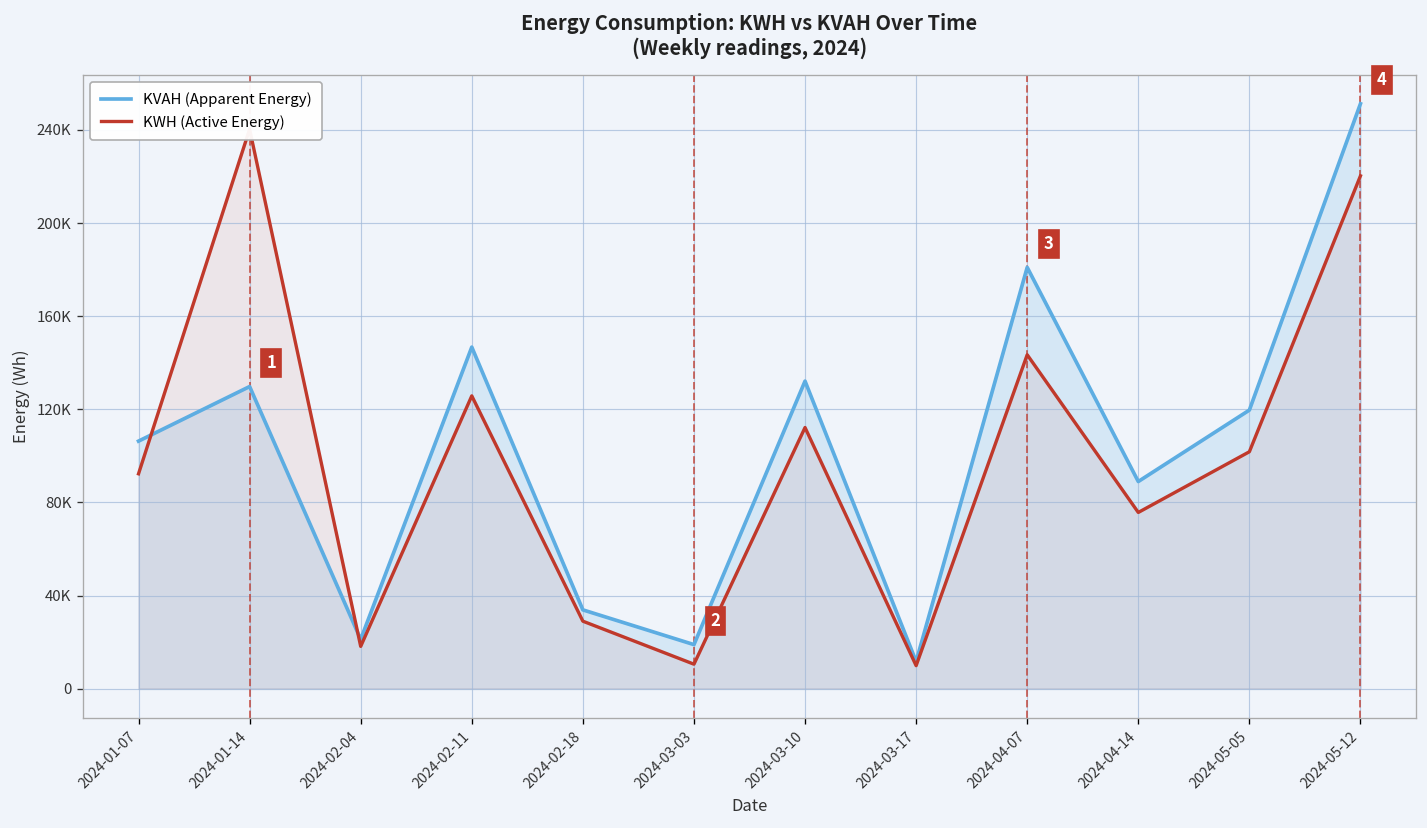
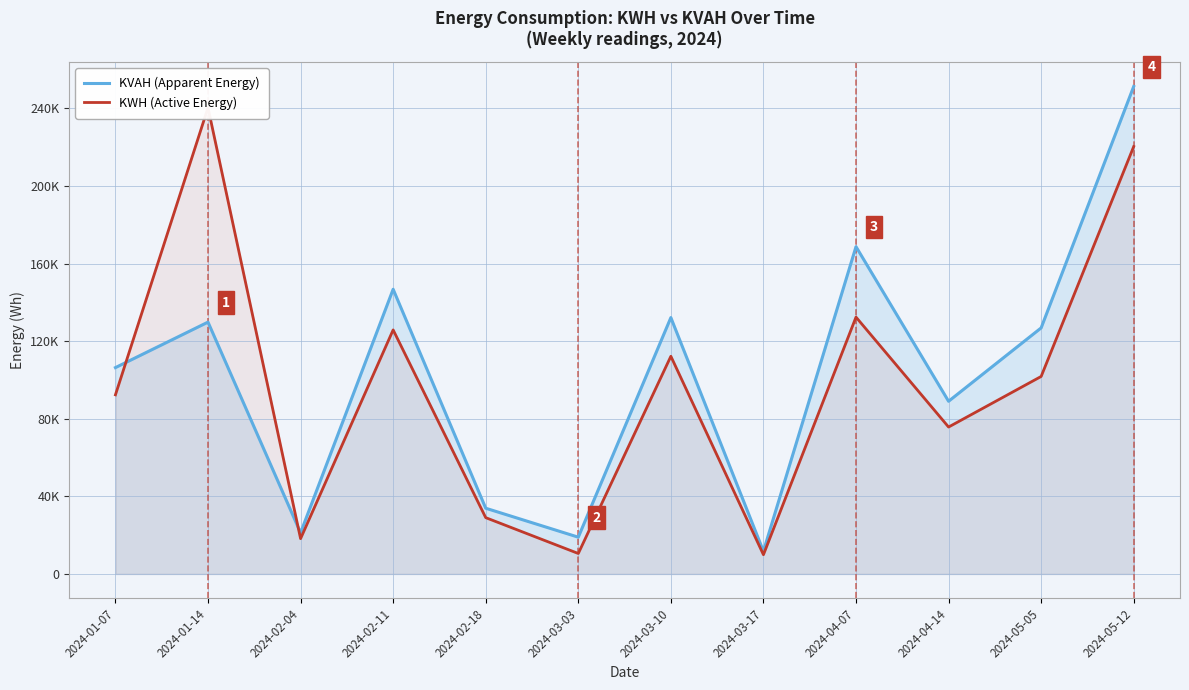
  {
    "KVAH (Apparent Energy)": {
      "2024-01-07": 106000,
      "2024-02-04": 21000,
      "2024-02-11": 147000,
      "2024-02-18": 34000,
      "2024-03-10": 132000,
      "2024-03-17": 12000,
-     "2024-04-07": 181000,
+     "2024-04-07": 169000,
      "2024-04-14": 89000,
-     "2024-05-05": 120000
+     "2024-05-05": 127000
    },
    "KWH (Active Energy)": {
      "2024-01-07": 92000,
      "2024-02-04": 18000,
      "2024-02-11": 126000,
      "2024-02-18": 29000,
      "2024-03-03": 11000,
      "2024-03-10": 112000,
      "2024-03-17": 10000,
-     "2024-04-07": 143000,
+     "2024-04-07": 132000,
      "2024-04-14": 76000,
      "2024-05-05": 102000,
      "2024-05-12": 220000
    }
  }
